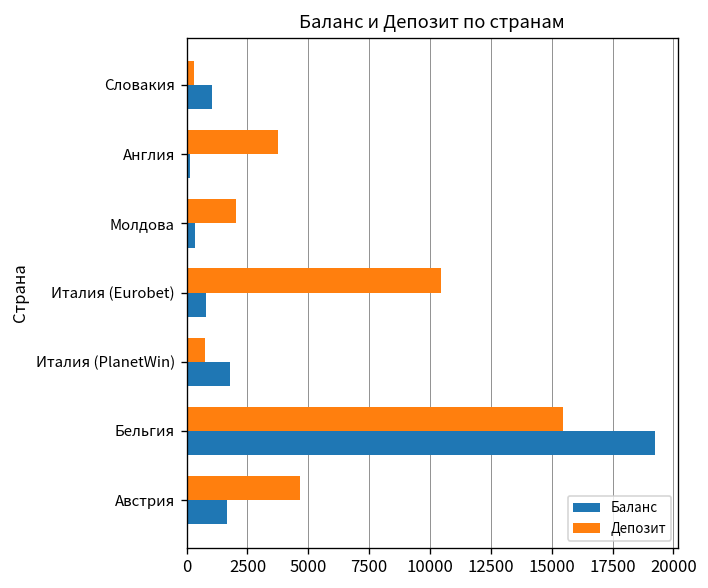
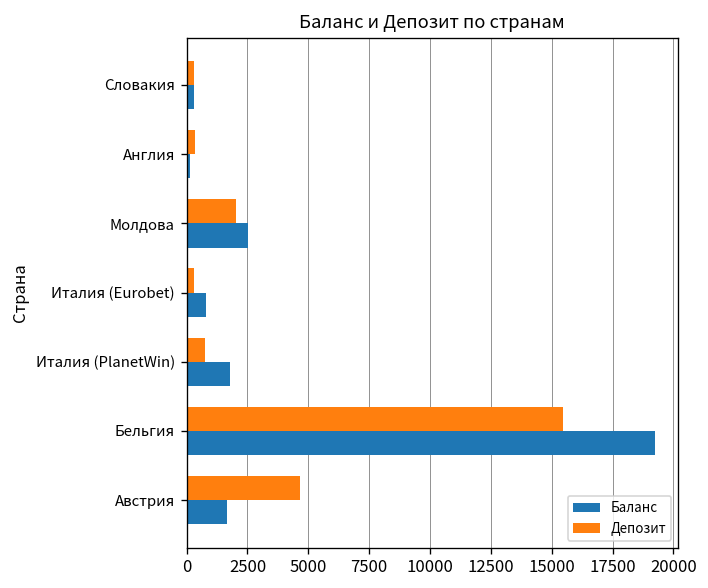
  {
    "Баланс": {
-     "Словакия": 1000,
+     "Словакия": 300,
      "Англия": 100,
-     "Молдова": 400,
+     "Молдова": 2500,
      "Италия (Eurobet)": 800,
      "Италия (PlanetWin)": 1800,
      "Бельгия": 19200,
      "Австрия": 1700
    },
    "Депозит": {
      "Словакия": 300,
-     "Англия": 3700,
+     "Англия": 300,
      "Молдова": 2000,
-     "Италия (Eurobet)": 10400,
+     "Италия (Eurobet)": 300,
      "Италия (PlanetWin)": 800,
      "Бельгия": 15500,
      "Австрия": 4700
    }
  }
